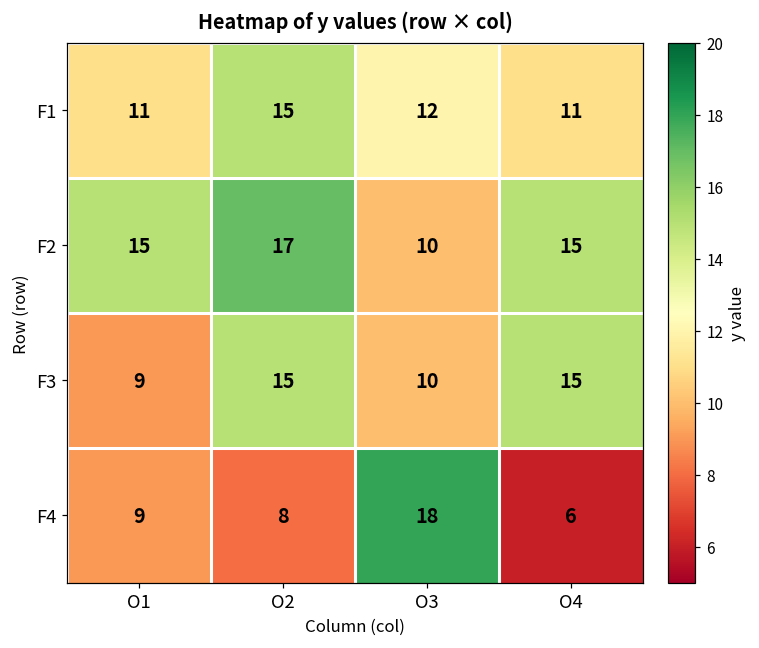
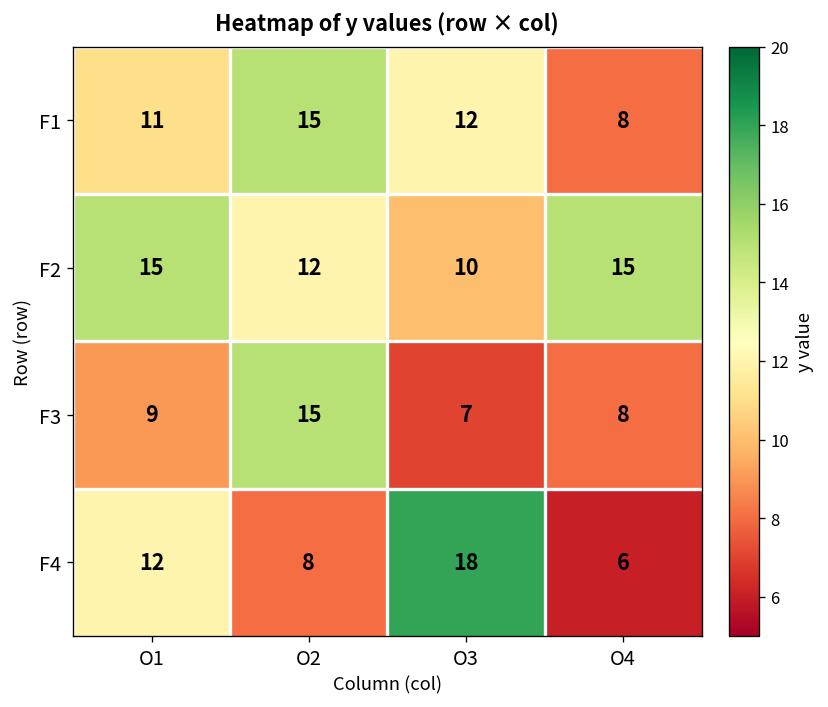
  {
    "F1": {
      "O1": 11,
      "O2": 15,
      "O3": 12,
-     "O4": 11
+     "O4": 8
    },
    "F2": {
      "O1": 15,
-     "O2": 17,
+     "O2": 12,
      "O3": 10,
      "O4": 15
    },
    "F3": {
      "O1": 9,
      "O2": 15,
-     "O3": 10,
-     "O4": 15
+     "O3": 7,
+     "O4": 8
    },
    "F4": {
-     "O1": 9,
+     "O1": 12,
      "O2": 8,
      "O3": 18,
      "O4": 6
    }
  }
